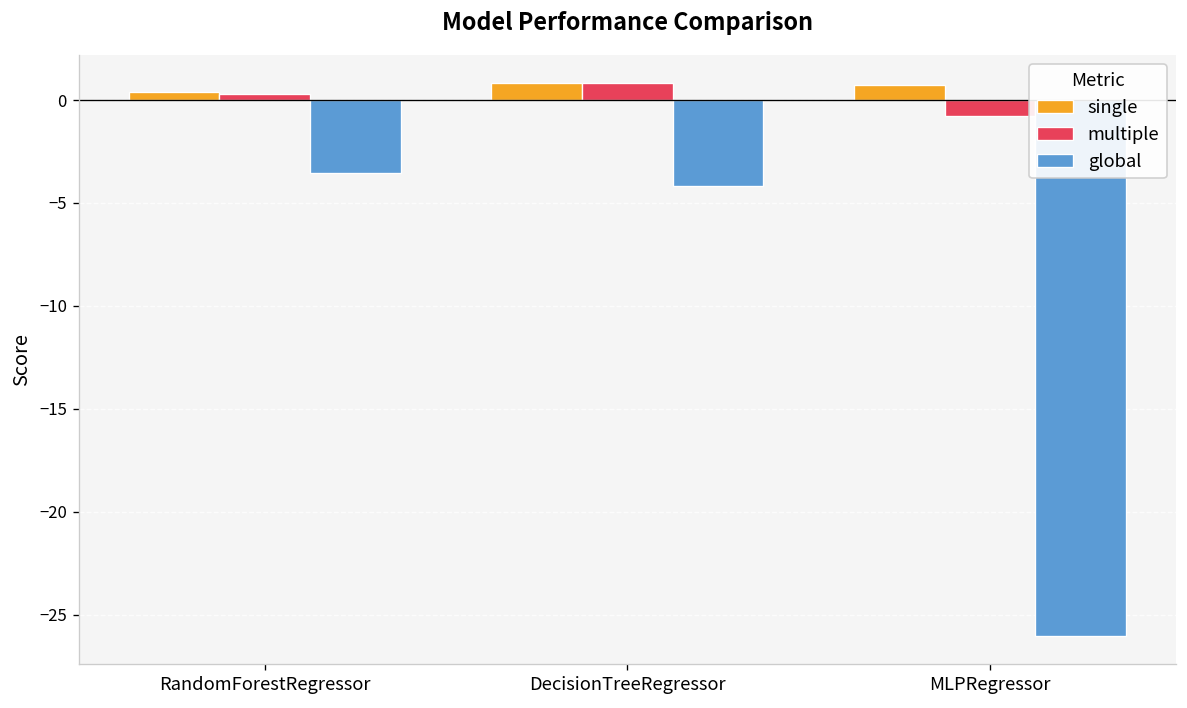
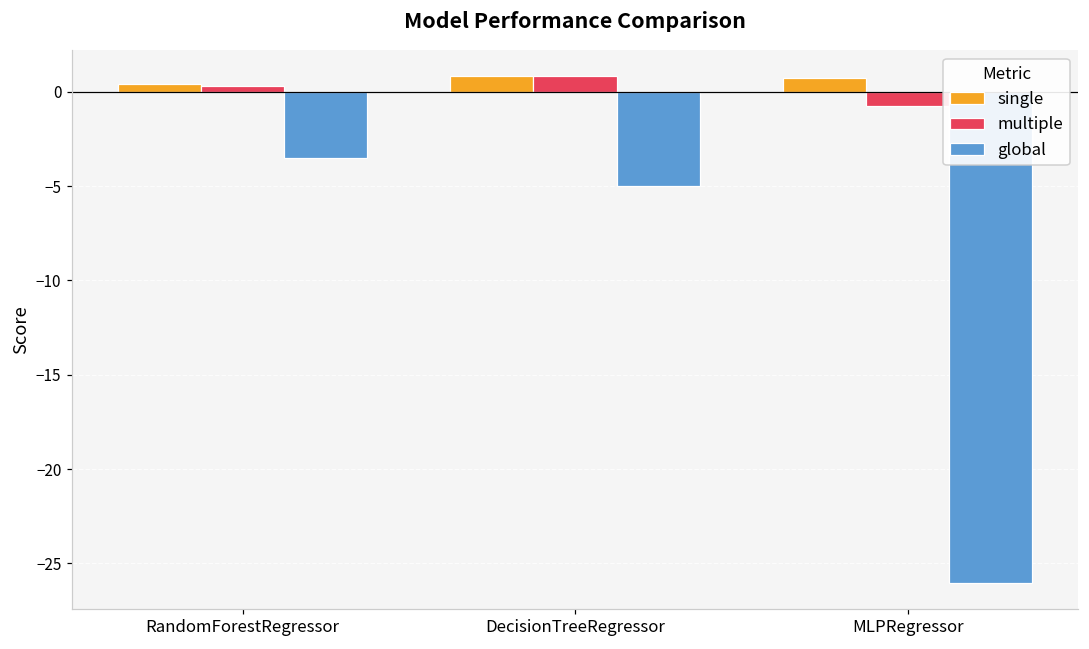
  {
    "single": {
      "RandomForestRegressor": 0.4,
      "DecisionTreeRegressor": 0.8,
      "MLPRegressor": 0.7
    },
    "multiple": {
      "RandomForestRegressor": 0.3,
      "DecisionTreeRegressor": 0.8,
      "MLPRegressor": -0.8
    },
    "global": {
      "RandomForestRegressor": -3.5,
-     "DecisionTreeRegressor": -4.2,
+     "DecisionTreeRegressor": -5.0,
      "MLPRegressor": -26.1
    }
  }
